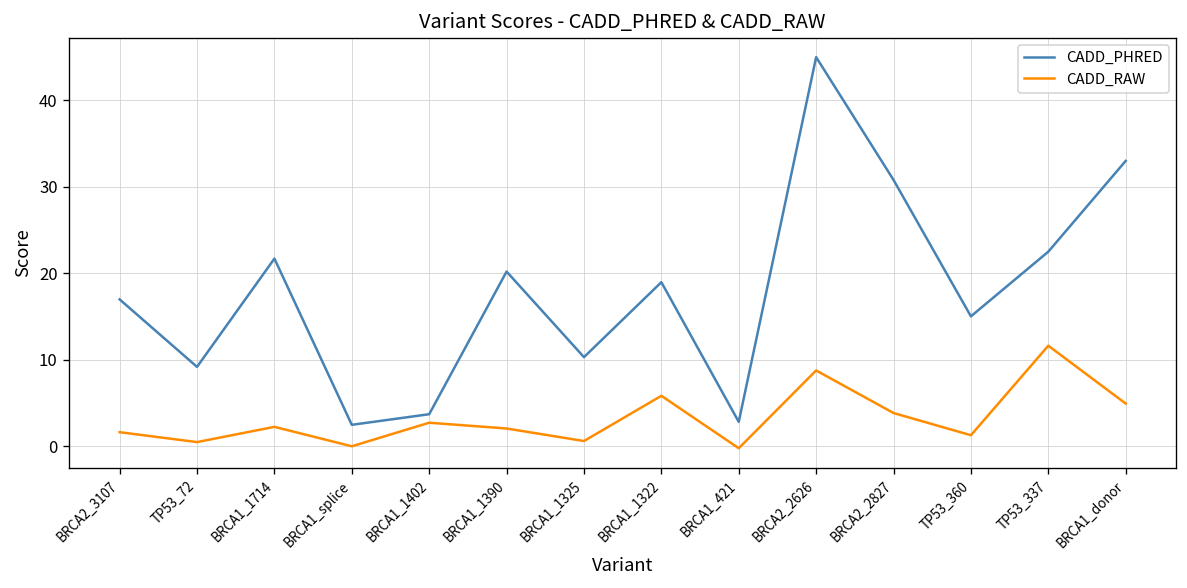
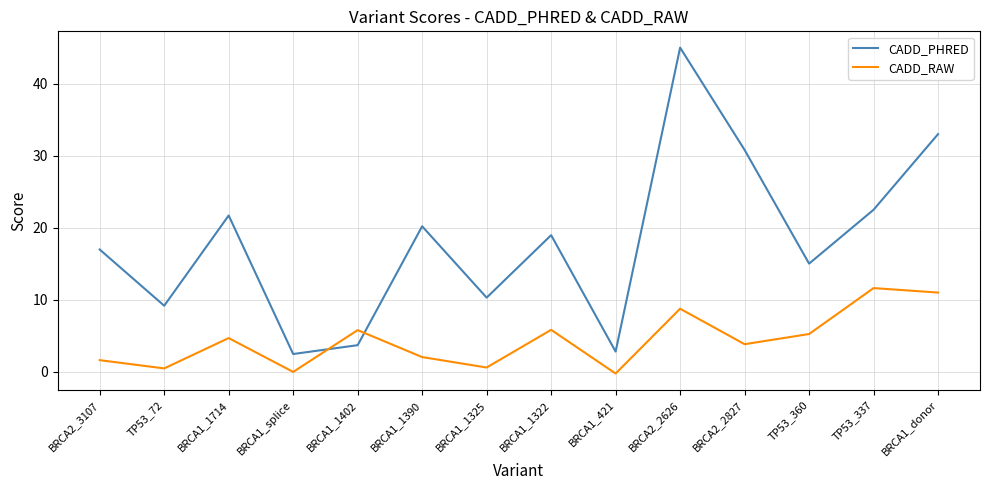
  {
    "CADD_PHRED": {
      "BRCA2_3107": 17,
      "TP53_72": 9,
      "BRCA1_1714": 22,
      "BRCA1_splice": 2,
      "BRCA1_1402": 4,
      "BRCA1_1390": 20,
      "BRCA1_1325": 10,
      "BRCA1_1322": 19,
      "BRCA1_421": 3,
      "BRCA2_2626": 45,
      "BRCA2_2827": 31,
      "TP53_360": 15,
      "TP53_337": 23,
      "BRCA1_donor": 33
    },
    "CADD_RAW": {
      "BRCA2_3107": 2,
      "TP53_72": 0,
-     "BRCA1_1714": 2,
+     "BRCA1_1714": 5,
      "BRCA1_splice": 0,
-     "BRCA1_1402": 3,
+     "BRCA1_1402": 6,
      "BRCA1_1390": 2,
      "BRCA1_1325": 1,
      "BRCA1_1322": 6,
      "BRCA1_421": 0,
      "BRCA2_2626": 9,
      "BRCA2_2827": 4,
-     "TP53_360": 1,
+     "TP53_360": 5,
      "TP53_337": 12,
-     "BRCA1_donor": 5
+     "BRCA1_donor": 11
    }
  }
